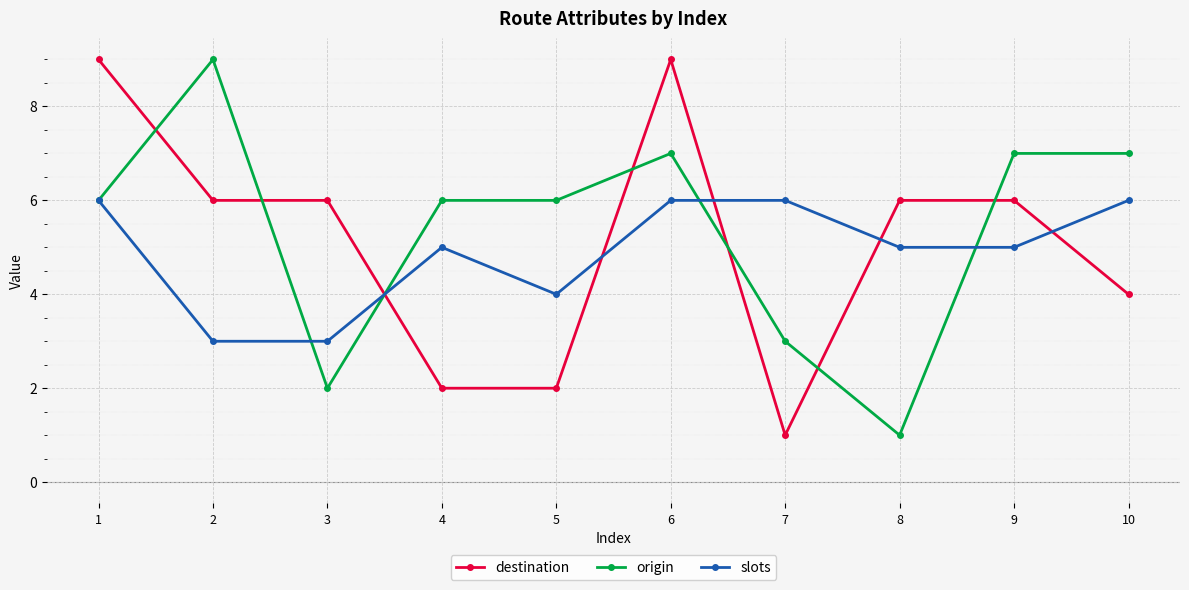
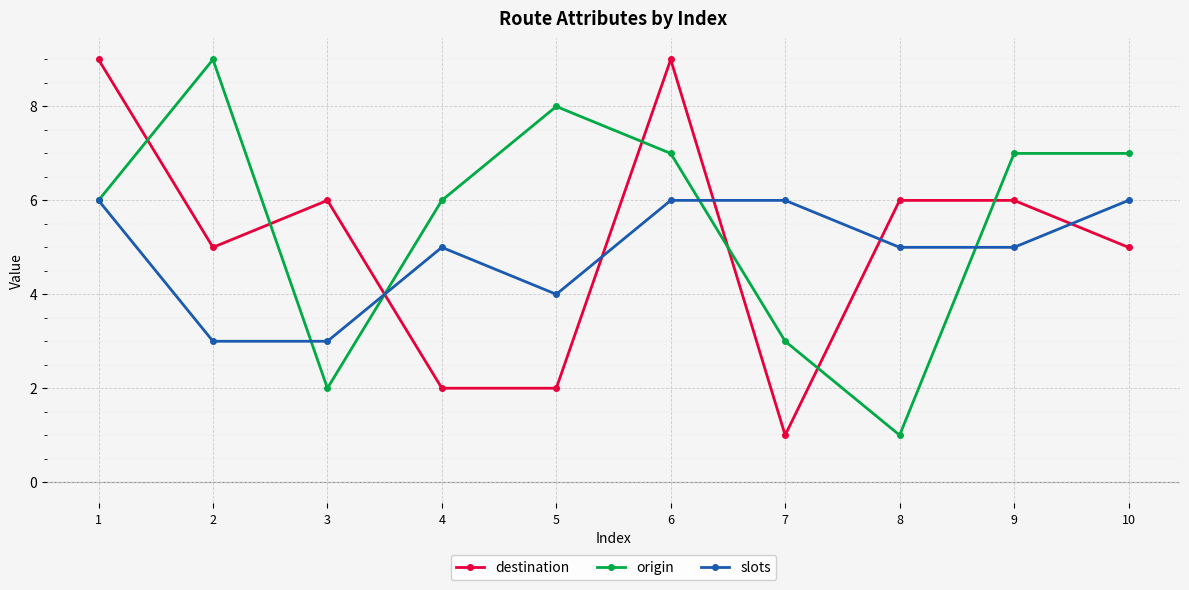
  {
    "destination": {
      "1": 9,
-     "2": 6,
+     "2": 5,
      "3": 6,
      "4": 2,
      "5": 2,
      "6": 9,
      "7": 1,
      "8": 6,
      "9": 6,
-     "10": 4
+     "10": 5
    },
    "origin": {
      "2": 9,
      "3": 2,
      "4": 6,
-     "5": 6,
+     "5": 8,
      "6": 7,
      "7": 3,
      "8": 1,
      "9": 7,
      "10": 7
    },
    "slots": {
      "2": 3,
      "3": 3,
      "4": 5,
      "5": 4,
      "6": 6,
      "7": 6,
      "8": 5,
      "9": 5,
      "10": 6
    }
  }
